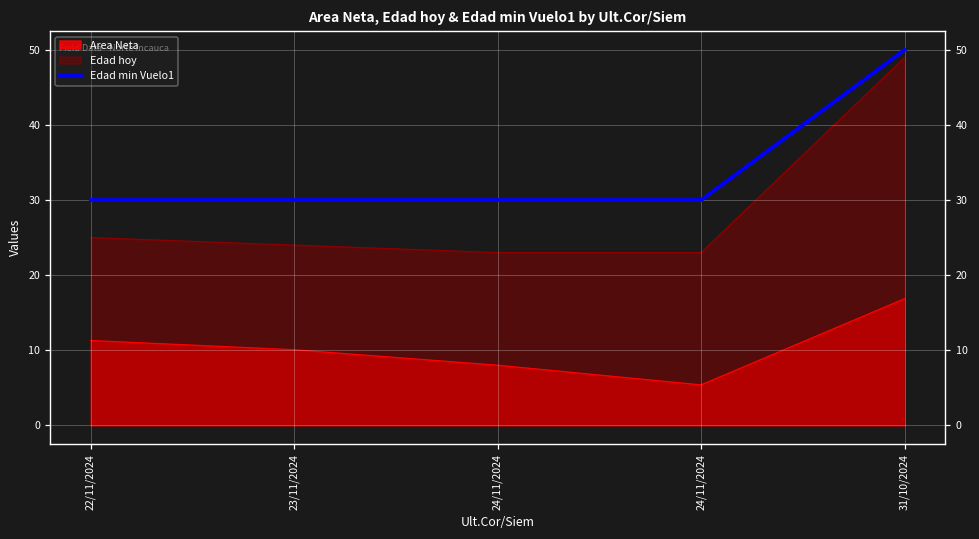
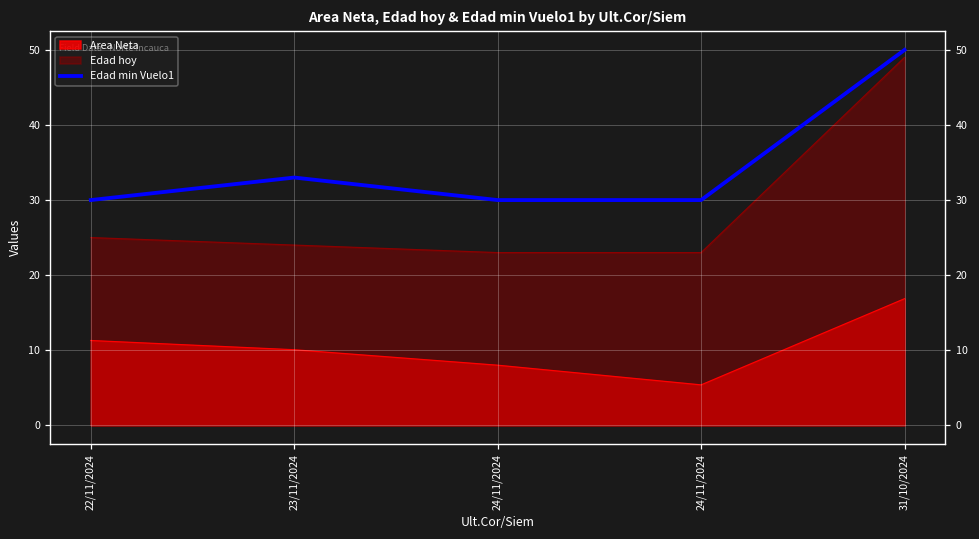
  {
    "Area Neta": {
      "22/11/2024": 11,
      "23/11/2024": 10,
      "31/10/2024": 17
    },
    "Edad hoy": {
      "22/11/2024": 25,
      "23/11/2024": 24,
      "31/10/2024": 49
    },
    "Edad min Vuelo1": {
      "22/11/2024": 30,
-     "23/11/2024": 30,
+     "23/11/2024": 33,
      "31/10/2024": 50
    }
  }
